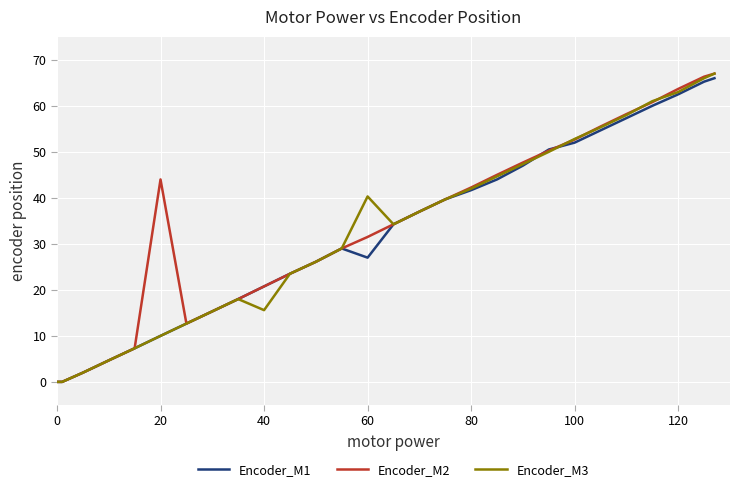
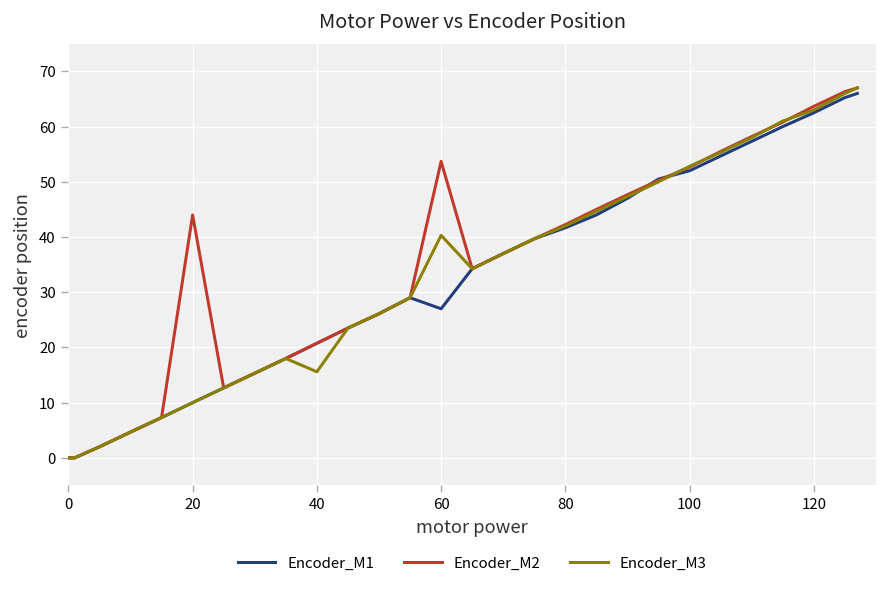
  {
    "Encoder_M1": {
      "60": 27,
      "100": 52
    },
    "Encoder_M2": {
      "20": 44,
-     "60": 32,
+     "60": 54,
      "120": 64
    },
    "Encoder_M3": {
      "40": 16,
      "60": 40
    }
  }
